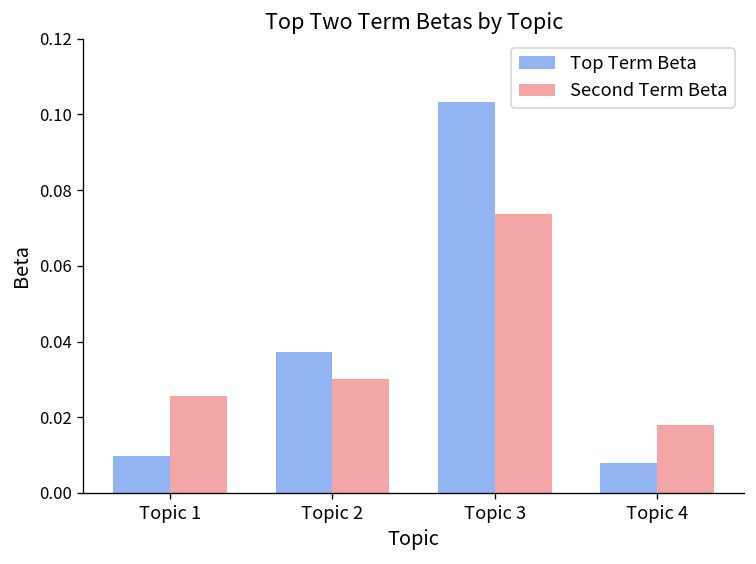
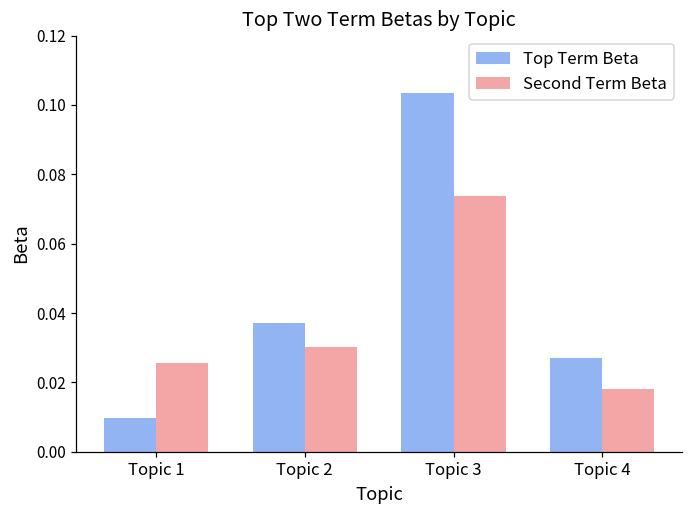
  {
    "Top Term Beta": {
      "Topic 1": 0.010,
      "Topic 2": 0.037,
      "Topic 3": 0.103,
-     "Topic 4": 0.008
+     "Topic 4": 0.027
    },
    "Second Term Beta": {
      "Topic 1": 0.026,
      "Topic 2": 0.030,
      "Topic 3": 0.074,
      "Topic 4": 0.018
    }
  }
